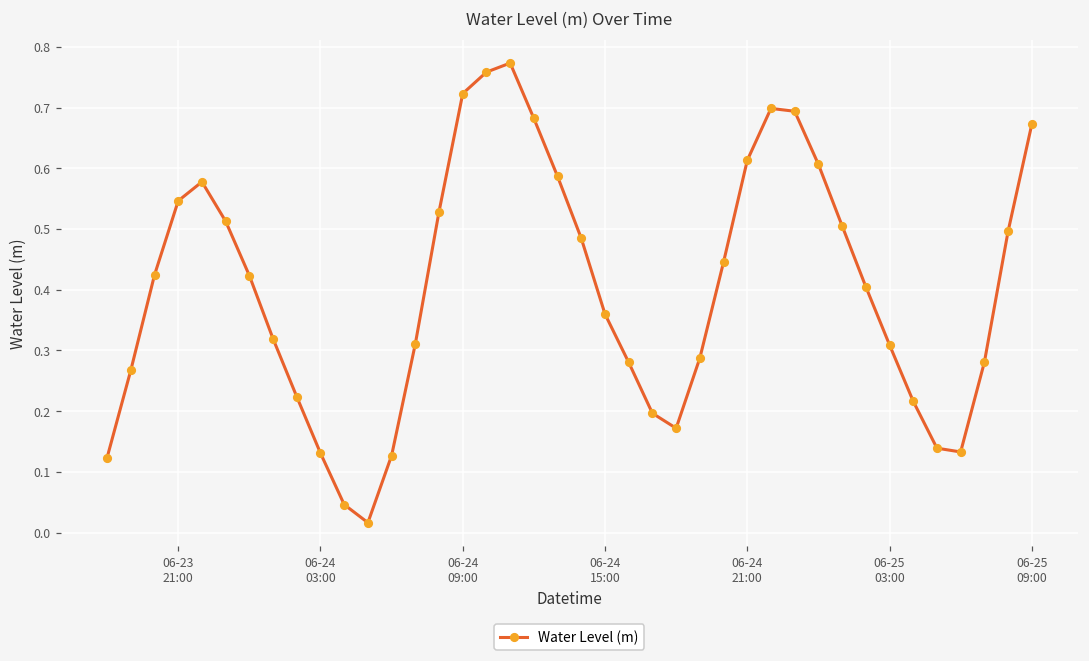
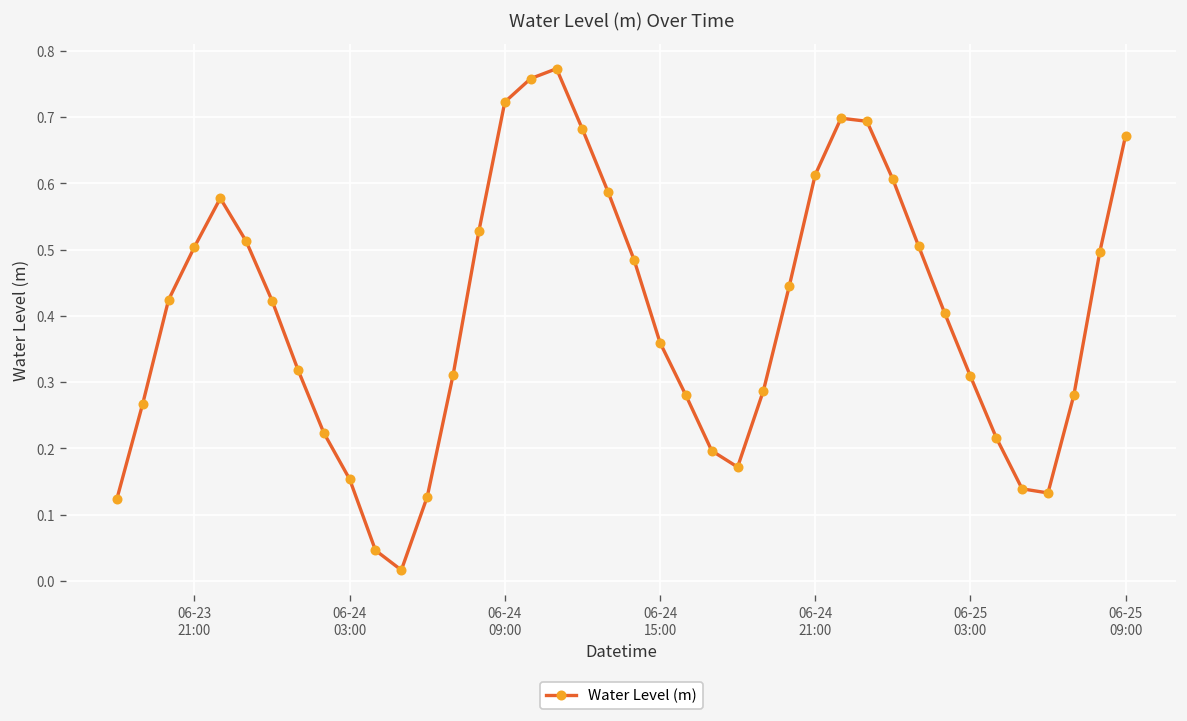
  {
-   "06-23 21:00": 0.55,
-   "06-24 03:00": 0.13,
+   "06-23 21:00": 0.50,
+   "06-24 03:00": 0.15,
    "06-24 09:00": 0.72,
    "06-24 15:00": 0.36,
    "06-24 21:00": 0.61,
    "06-25 03:00": 0.31,
    "06-25 09:00": 0.67
  }
